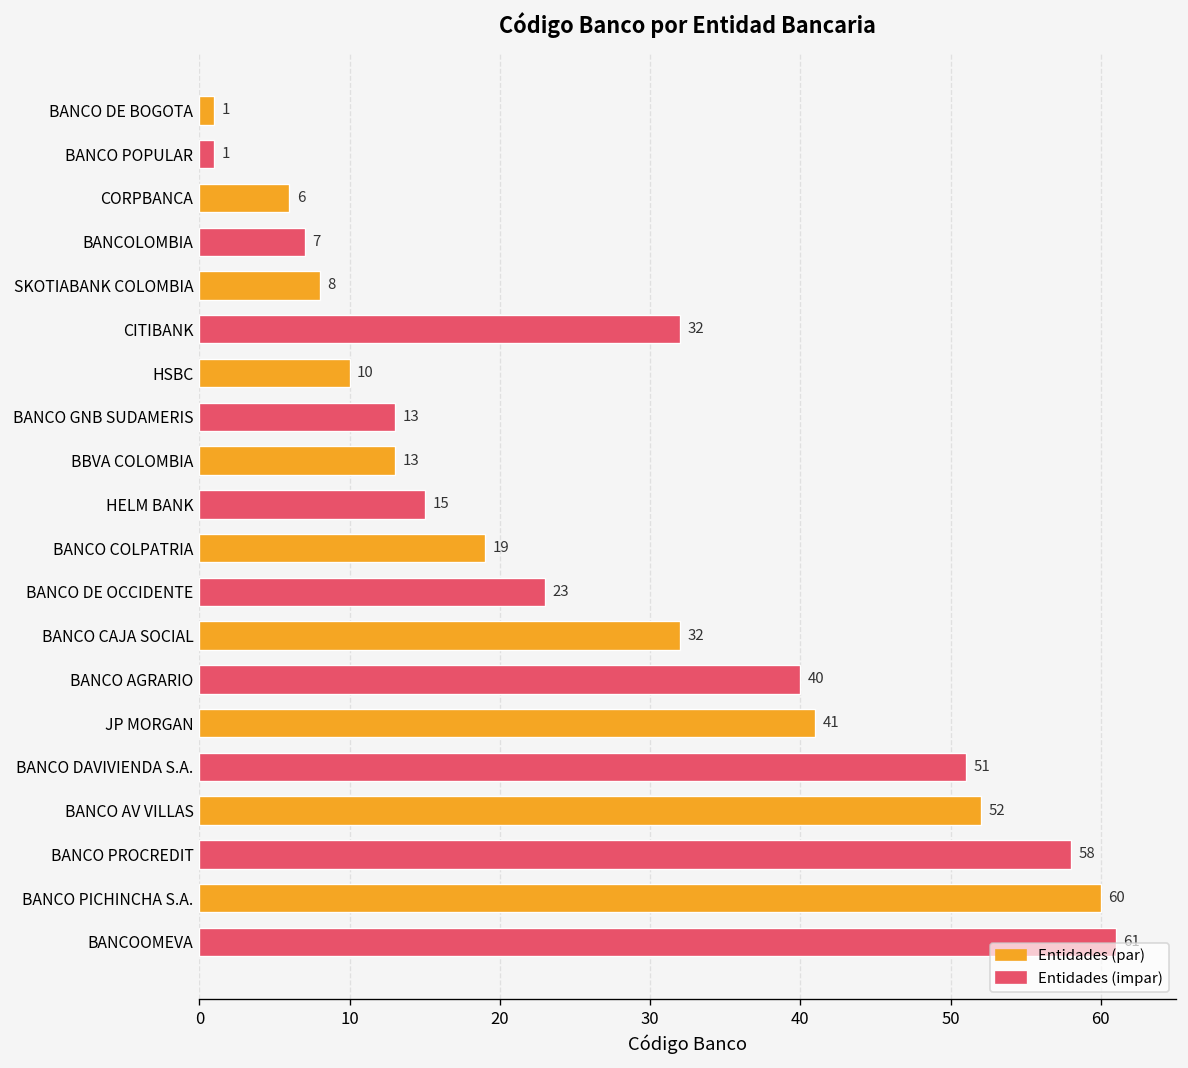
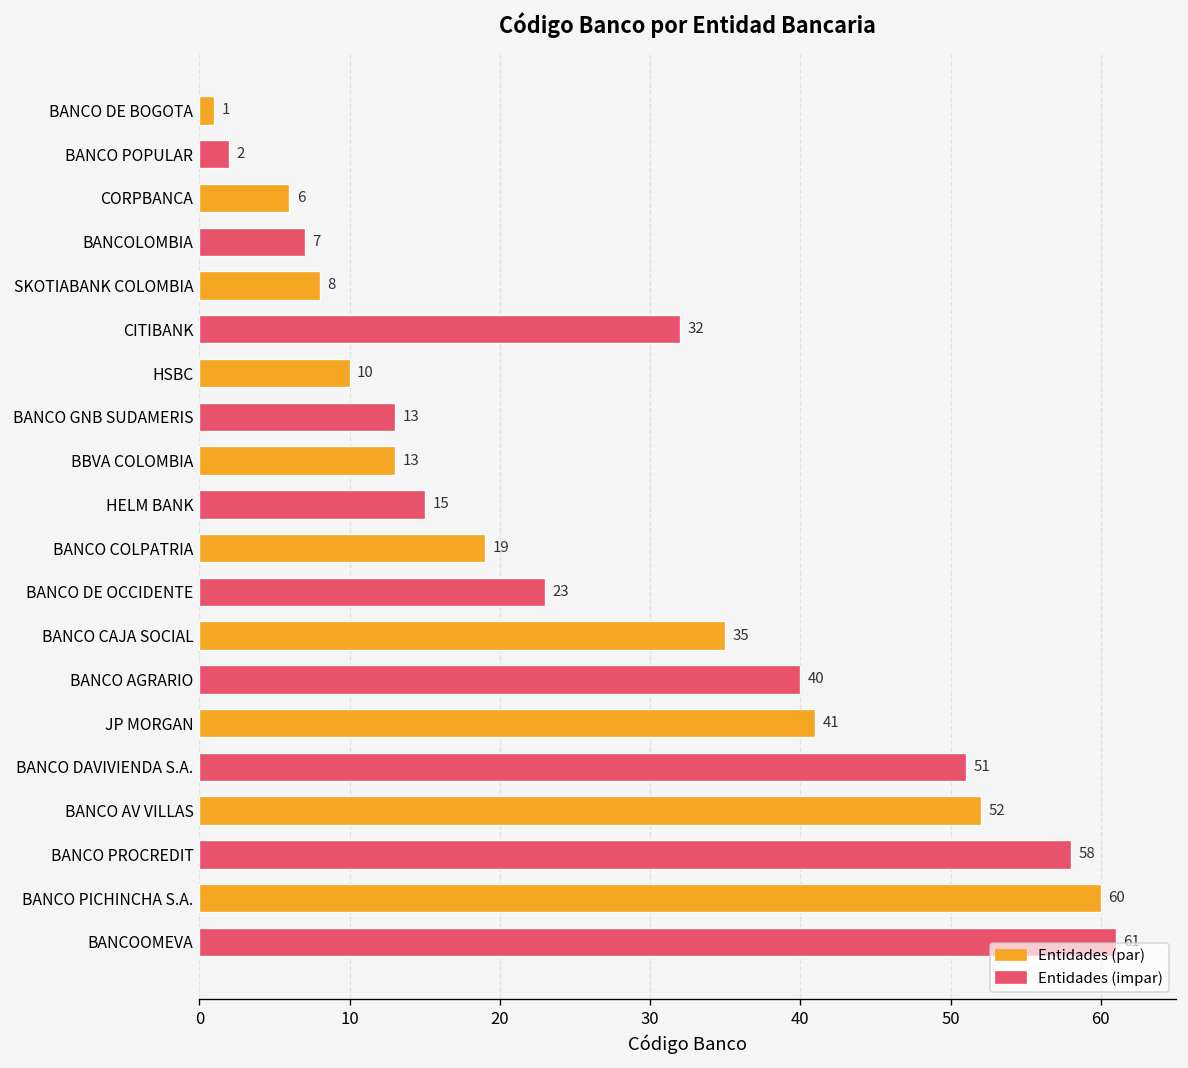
  {
    "BANCO DE BOGOTA": 1,
-   "BANCO POPULAR": 1,
+   "BANCO POPULAR": 2,
    "CORPBANCA": 6,
    "BANCOLOMBIA": 7,
    "SKOTIABANK COLOMBIA": 8,
    "CITIBANK": 32,
    "HSBC": 10,
    "BANCO GNB SUDAMERIS": 13,
    "BBVA COLOMBIA": 13,
    "HELM BANK": 15,
    "BANCO COLPATRIA": 19,
    "BANCO DE OCCIDENTE": 23,
-   "BANCO CAJA SOCIAL": 32,
+   "BANCO CAJA SOCIAL": 35,
    "BANCO AGRARIO": 40,
    "JP MORGAN": 41,
    "BANCO DAVIVIENDA S.A.": 51,
    "BANCO AV VILLAS": 52,
    "BANCO PROCREDIT": 58,
    "BANCO PICHINCHA S.A.": 60
  }
